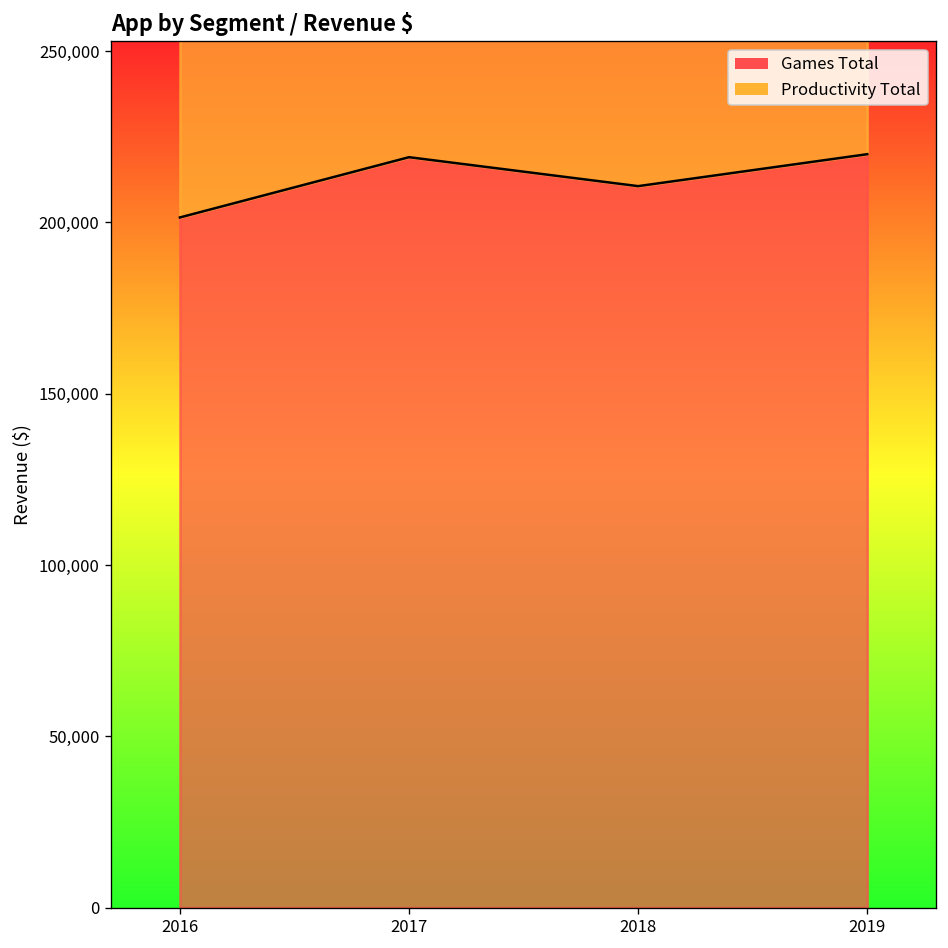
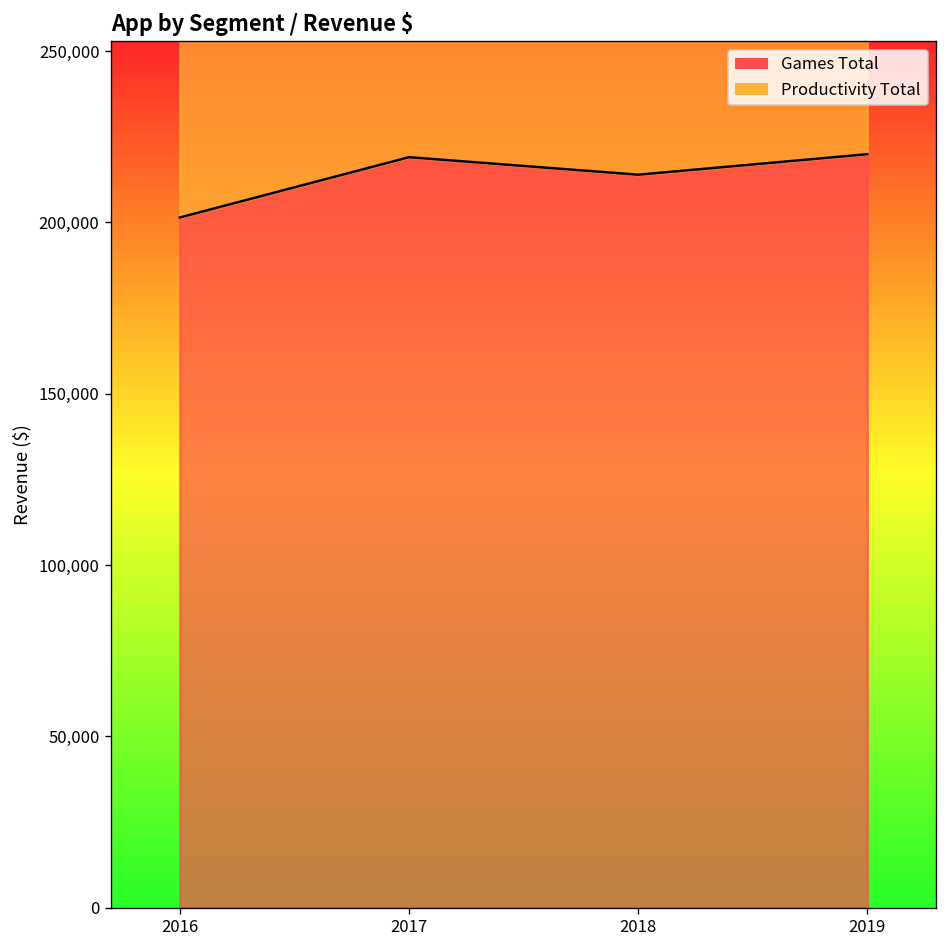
  {
    "Games Total": {
      "2016": "201,000",
      "2017": "219,000",
-     "2018": "211,000",
+     "2018": "214,000",
      "2019": "220,000"
    }
  }
